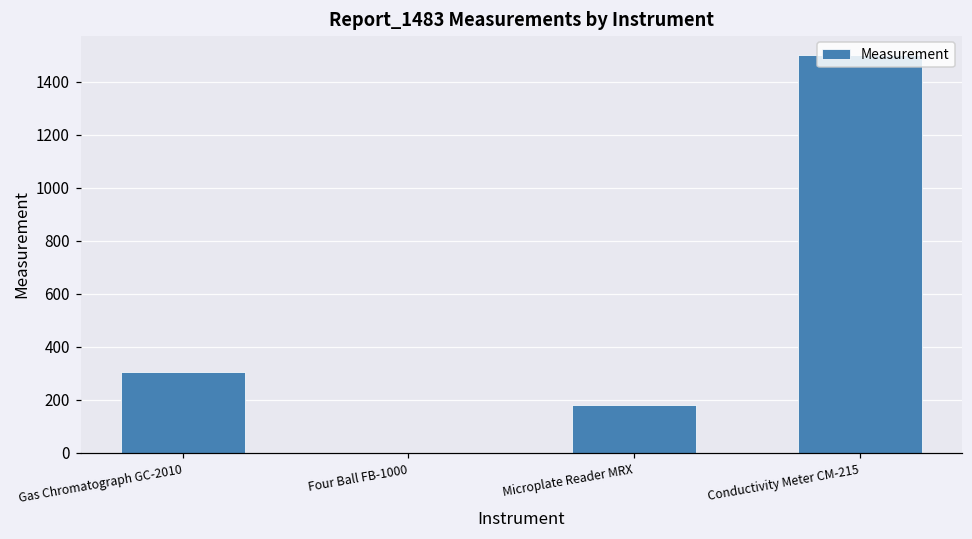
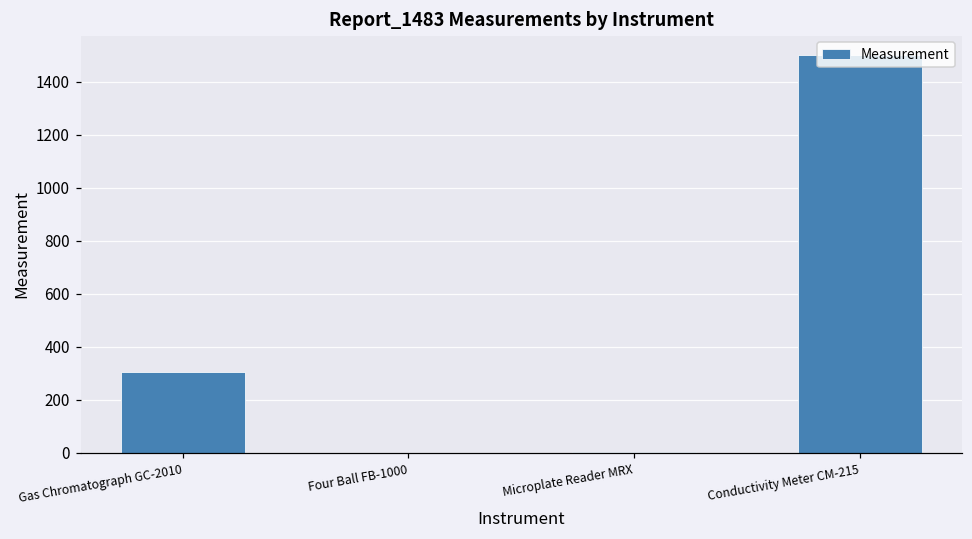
  {
    "Gas Chromatograph GC-2010": 310,
-   "Microplate Reader MRX": 180
+   "Microplate Reader MRX": 0
  }
